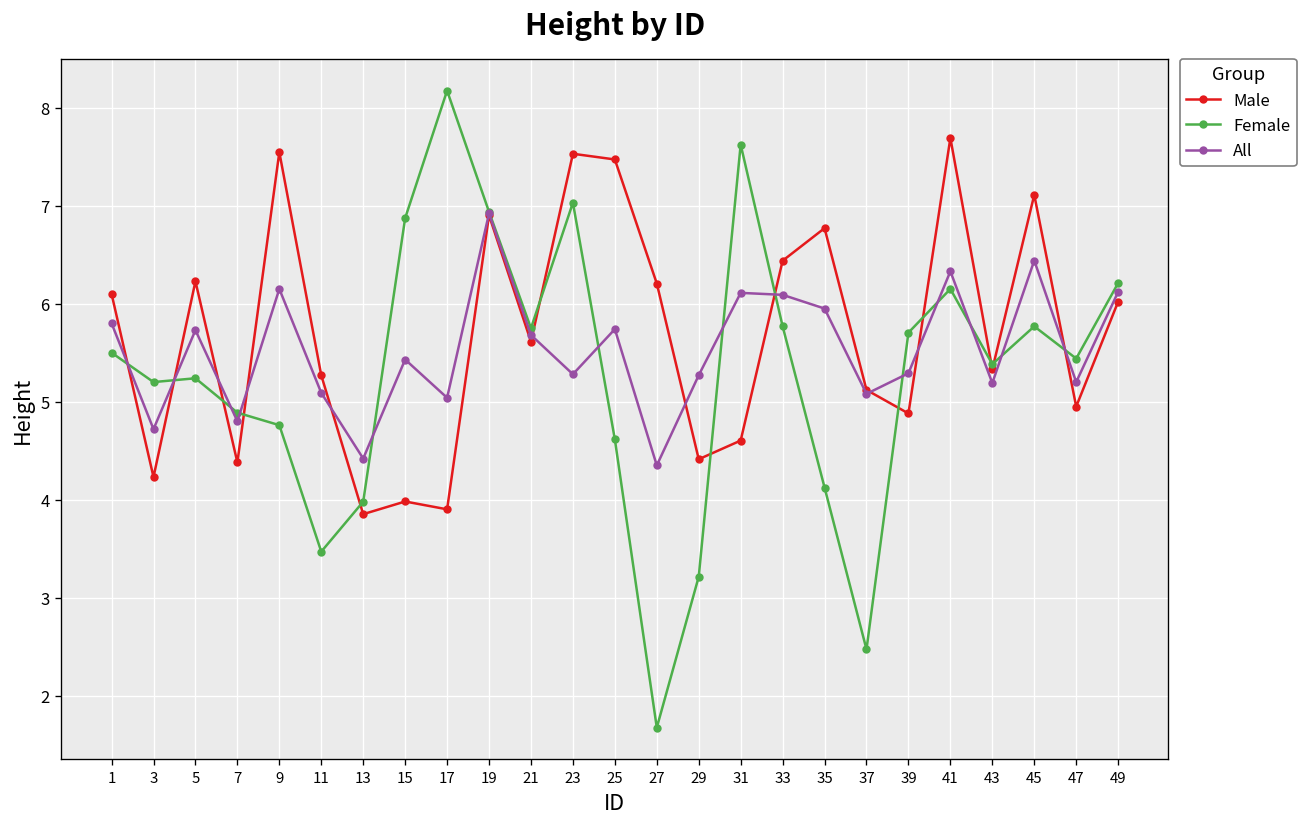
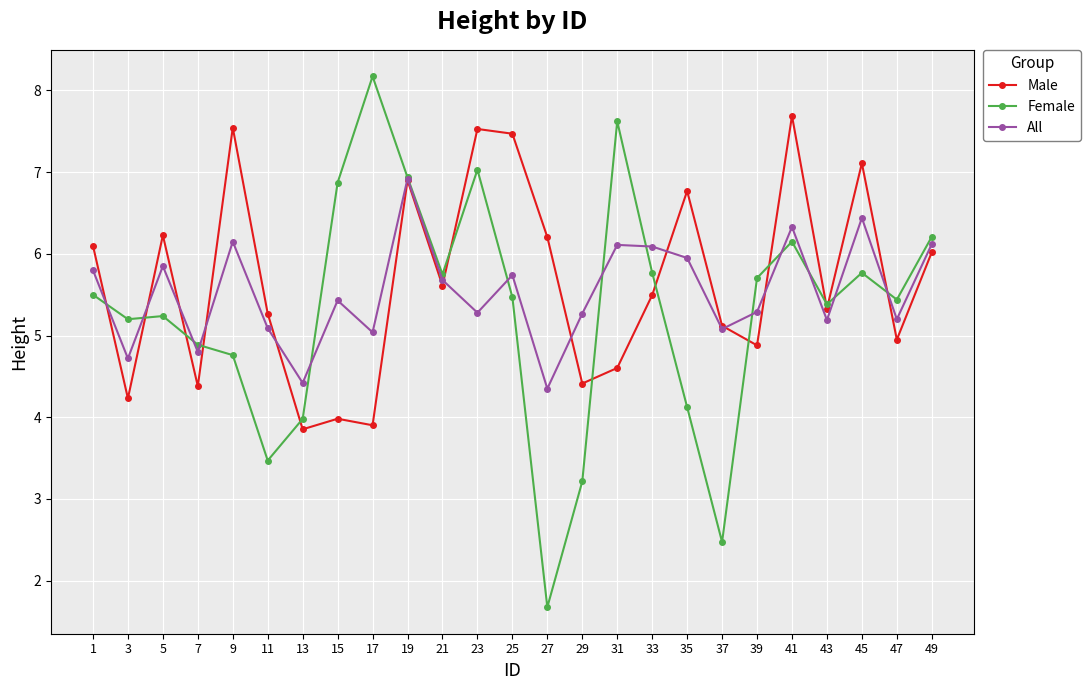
  {
    "Male": {
      "1": 6.1,
      "3": 4.2,
      "5": 6.2,
      "7": 4.4,
      "9": 7.5,
      "11": 5.3,
      "13": 3.9,
      "15": 4.0,
      "17": 3.9,
      "21": 5.6,
      "23": 7.5,
      "25": 7.5,
      "27": 6.2,
      "29": 4.4,
      "31": 4.6,
-     "33": 6.4,
+     "33": 5.5,
      "35": 6.8,
      "37": 5.1,
      "39": 4.9,
      "41": 7.7,
      "43": 5.3,
      "45": 7.1,
      "47": 5.0,
      "49": 6.0
    },
    "Female": {
      "1": 5.5,
      "3": 5.2,
      "5": 5.2,
      "7": 4.9,
      "9": 4.8,
      "11": 3.5,
      "13": 4.0,
      "15": 6.9,
      "17": 8.2,
      "21": 5.7,
      "23": 7.0,
-     "25": 4.6,
+     "25": 5.5,
      "27": 1.7,
      "29": 3.2,
      "31": 7.6,
      "33": 5.8,
      "35": 4.1,
      "37": 2.5,
      "39": 5.7,
      "41": 6.2,
      "43": 5.4,
      "45": 5.8,
      "47": 5.4,
      "49": 6.2
    },
    "All": {
      "1": 5.8,
      "3": 4.7,
-     "5": 5.7,
+     "5": 5.9,
      "7": 4.8,
      "9": 6.2,
      "11": 5.1,
      "13": 4.4,
      "15": 5.4,
      "17": 5.0,
      "21": 5.7,
      "23": 5.3,
      "25": 5.7,
      "27": 4.4,
      "29": 5.3,
      "31": 6.1,
      "33": 6.1,
      "35": 6.0,
      "37": 5.1,
      "39": 5.3,
      "41": 6.3,
      "43": 5.2,
      "45": 6.4,
      "47": 5.2,
      "49": 6.1
    }
  }
